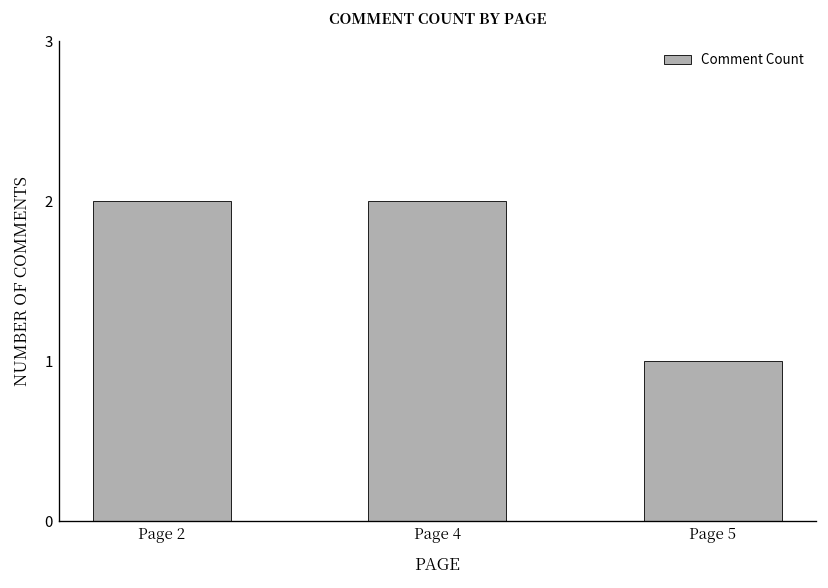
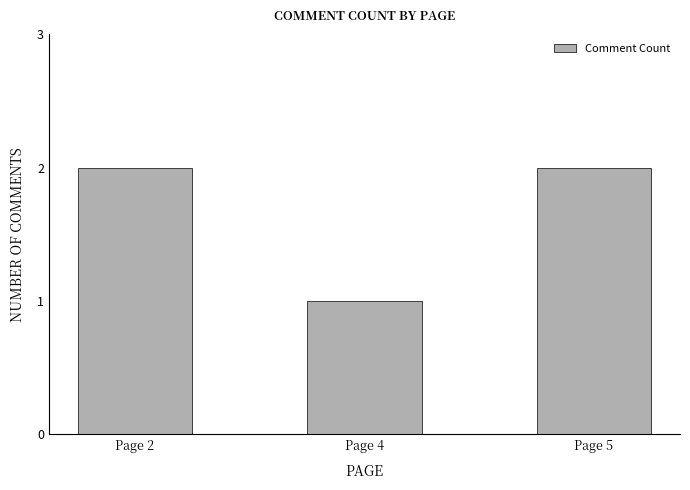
  {
    "Page 2": 2,
-   "Page 4": 2,
-   "Page 5": 1
+   "Page 4": 1,
+   "Page 5": 2
  }
